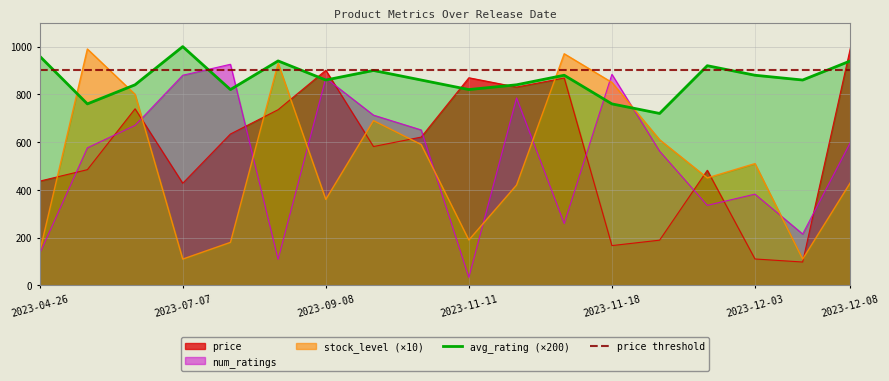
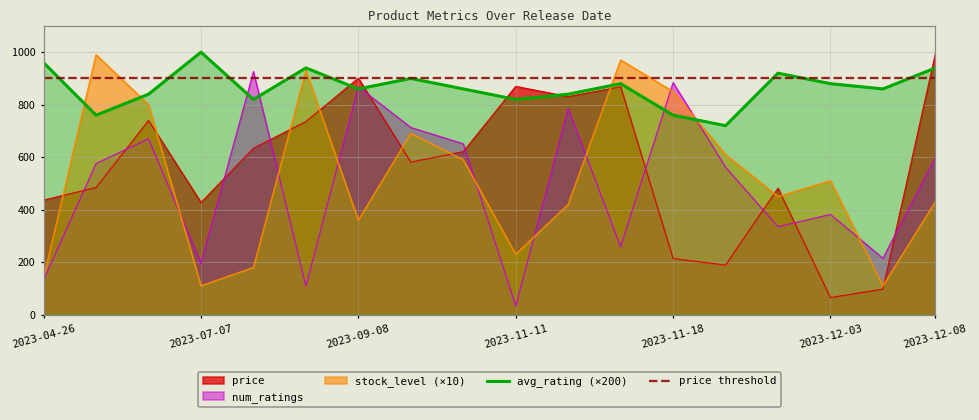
  {
    "price": {
      "2023-04-26": 440,
      "2023-07-07": 430,
      "2023-09-08": 900,
      "2023-11-11": 870,
-     "2023-11-18": 170,
-     "2023-12-03": 110,
+     "2023-11-18": 210,
+     "2023-12-03": 70,
      "2023-12-08": 990
    },
    "num_ratings": {
-     "2023-07-07": 880,
+     "2023-07-07": 200,
      "2023-11-11": 30,
      "2023-11-18": 880,
      "2023-12-03": 380,
      "2023-12-08": 600
    },
    "stock_level (×10)": {
      "2023-07-07": 110,
      "2023-09-08": 360,
-     "2023-11-11": 190,
+     "2023-11-11": 230,
      "2023-11-18": 850,
      "2023-12-03": 510,
      "2023-12-08": 430
    },
    "avg_rating (×200)": {
      "2023-04-26": 960,
      "2023-07-07": 1000,
      "2023-11-11": 820,
      "2023-11-18": 760,
      "2023-12-03": 880,
      "2023-12-08": 940
    }
  }
